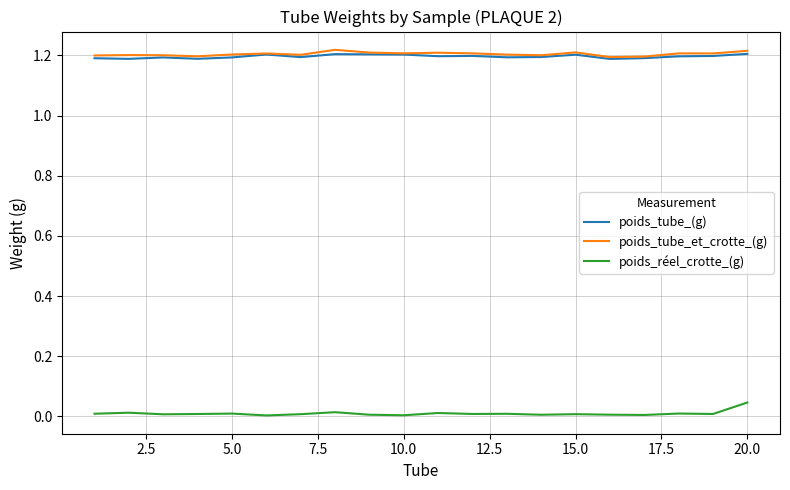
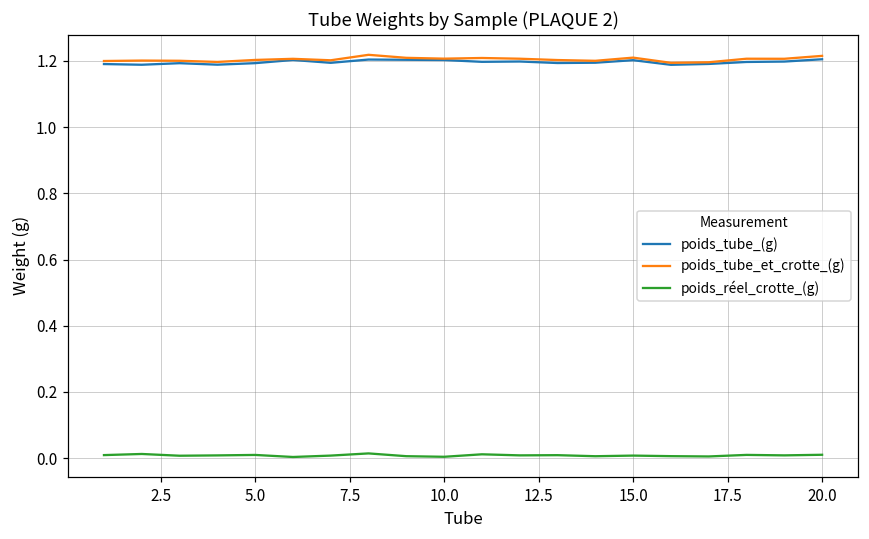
  {
    "poids_tube_(g)": {
      "5.0": 1.19,
      "20.0": 1.21
    },
    "poids_tube_et_crotte_(g)": {
      "5.0": 1.20,
      "20.0": 1.22
    },
    "poids_réel_crotte_(g)": {
      "5.0": 0.01,
      "10.0": 0.00,
      "15.0": 0.01,
-     "20.0": 0.05
+     "20.0": 0.01
    }
  }
